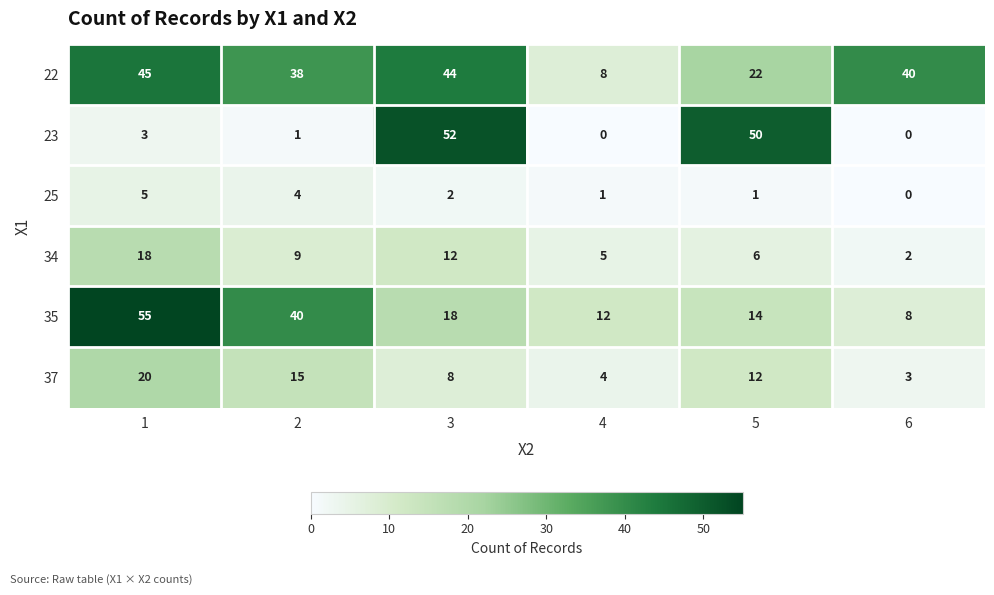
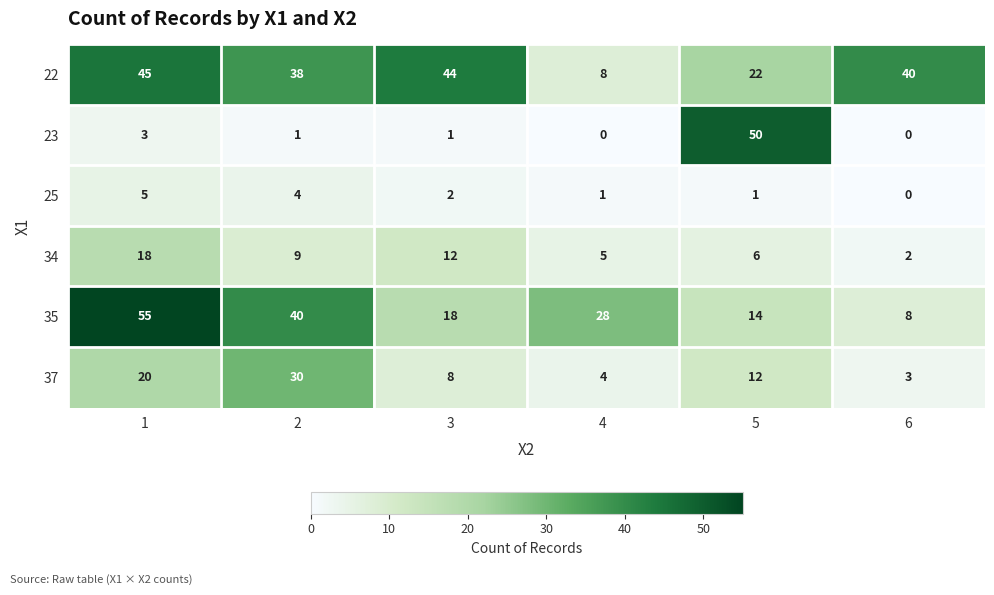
  {
    "22": {
      "1": 45,
      "2": 38,
      "3": 44,
      "4": 8,
      "5": 22,
      "6": 40
    },
    "23": {
      "1": 3,
      "2": 1,
-     "3": 52,
+     "3": 1,
      "4": 0,
      "5": 50,
      "6": 0
    },
    "25": {
      "1": 5,
      "2": 4,
      "3": 2,
      "4": 1,
      "5": 1,
      "6": 0
    },
    "34": {
      "1": 18,
      "2": 9,
      "3": 12,
      "4": 5,
      "5": 6,
      "6": 2
    },
    "35": {
      "1": 55,
      "2": 40,
      "3": 18,
-     "4": 12,
+     "4": 28,
      "5": 14,
      "6": 8
    },
    "37": {
      "1": 20,
-     "2": 15,
+     "2": 30,
      "3": 8,
      "4": 4,
      "5": 12,
      "6": 3
    }
  }
